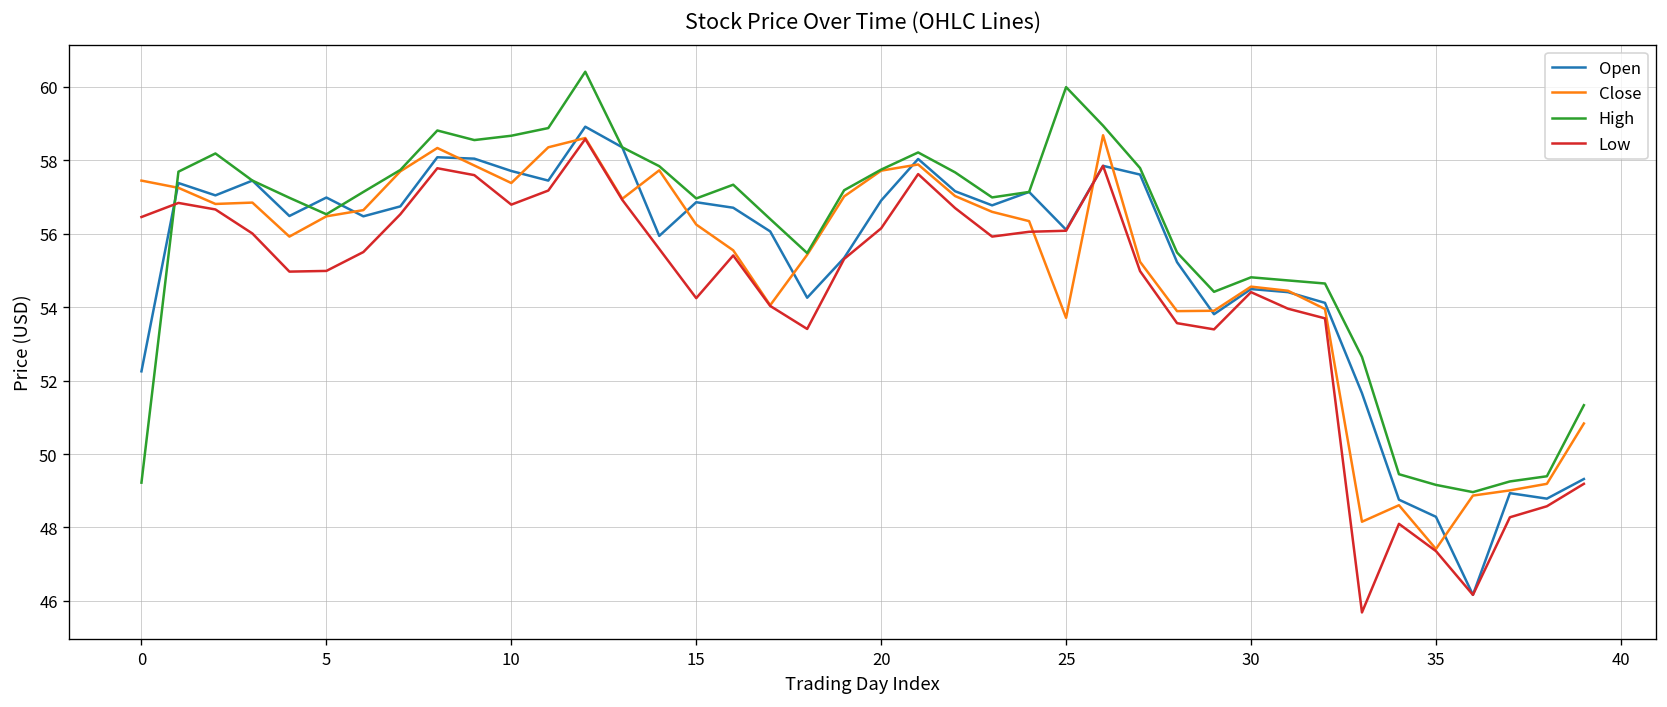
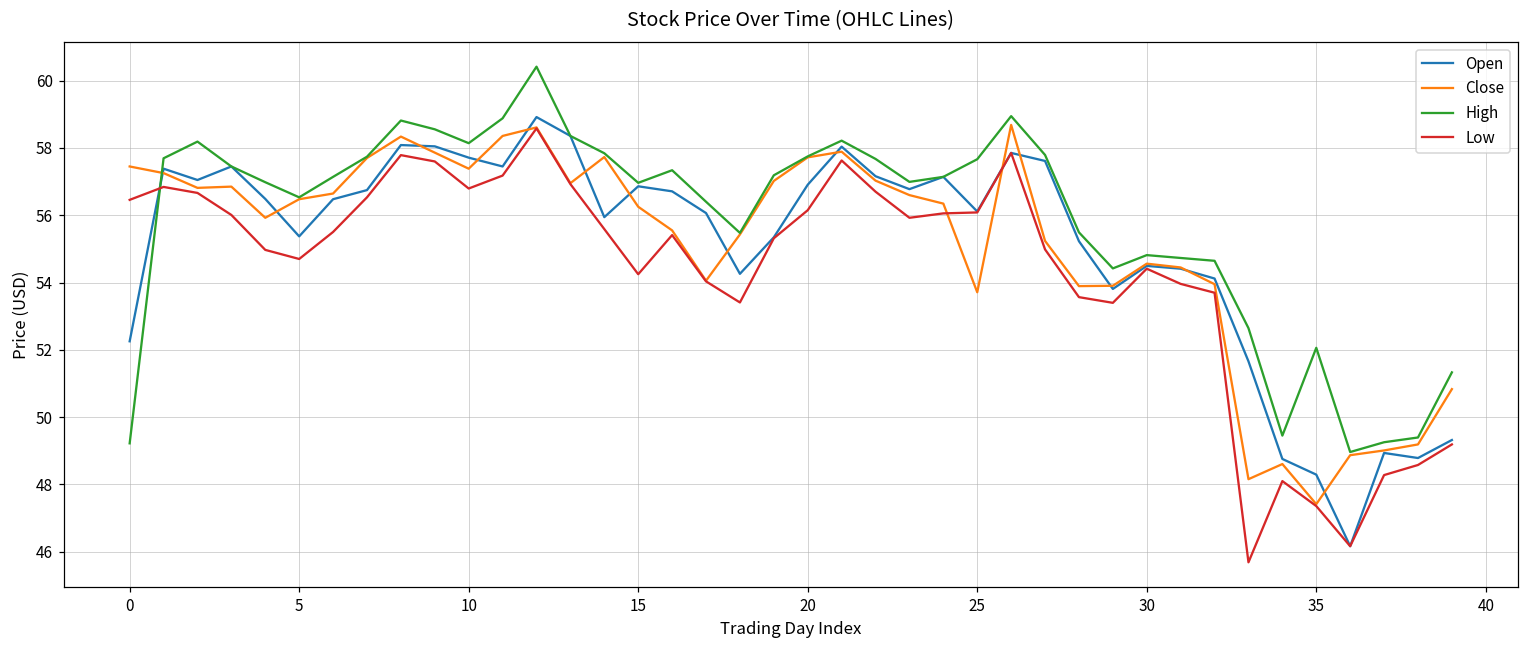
  {
    "Open": {
      "0": 52.3,
-     "5": 57.0,
+     "5": 55.4,
      "10": 57.7,
      "15": 56.9,
      "20": 56.9,
      "35": 48.3
    },
    "Close": {
      "0": 57.4,
      "10": 57.4,
      "15": 56.3,
      "25": 53.7
    },
    "High": {
      "0": 49.2,
-     "10": 58.7,
+     "10": 58.1,
      "15": 57.0,
-     "25": 60.0,
+     "25": 57.7,
      "30": 54.8,
-     "35": 49.2
+     "35": 52.1
    },
    "Low": {
      "0": 56.5,
-     "5": 55.0,
+     "5": 54.7,
      "10": 56.8,
      "15": 54.2,
      "20": 56.1,
      "30": 54.4
    }
  }
